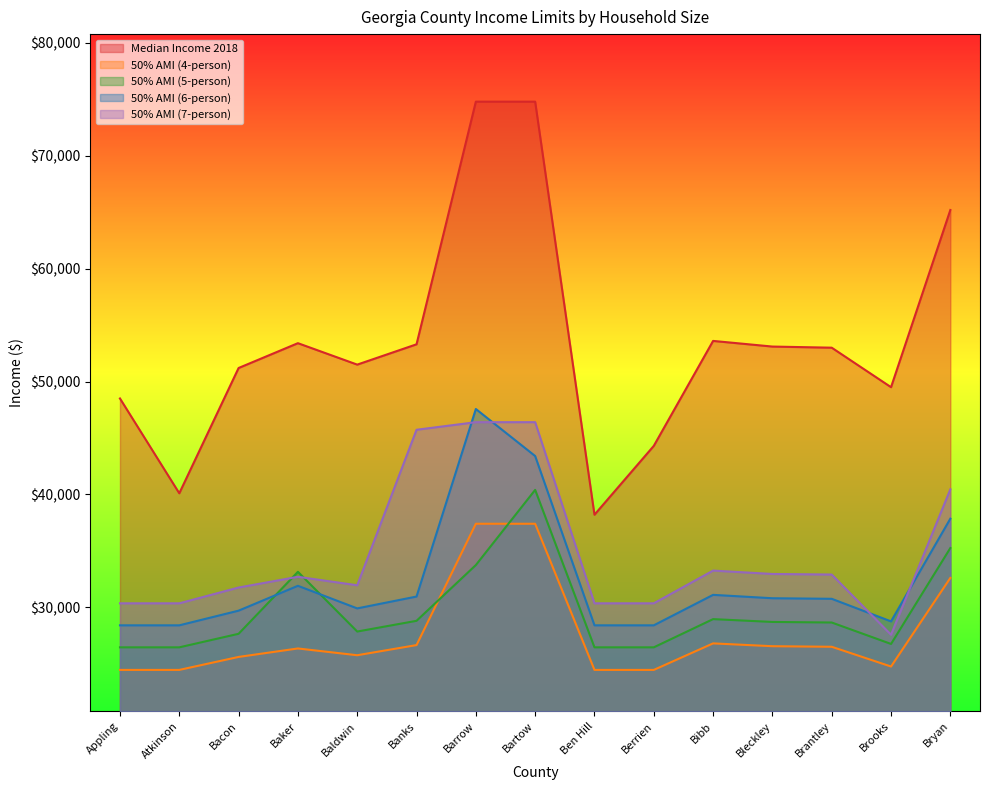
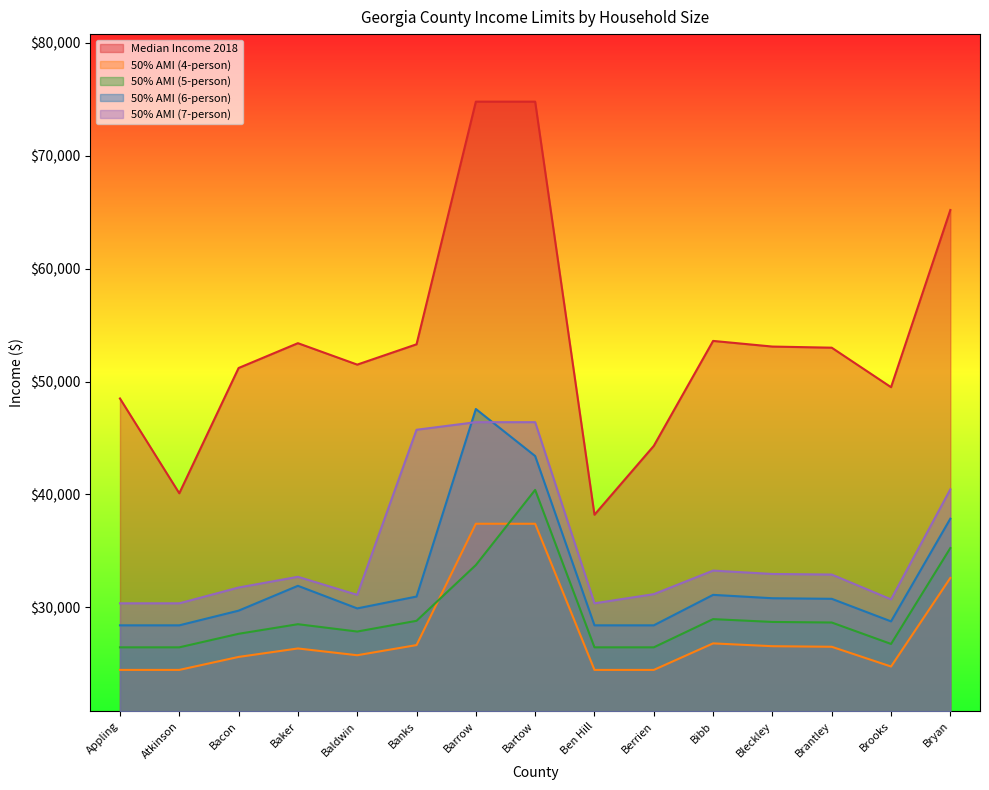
  {
    "50% AMI (5-person)": {
      "Appling": "$26,500",
      "Atkinson": "$26,500",
      "Bacon": "$27,700",
-     "Baker": "$33,100",
+     "Baker": "$28,500",
      "Baldwin": "$27,900",
      "Banks": "$28,800",
      "Barrow": "$33,700",
      "Bartow": "$40,400",
      "Ben Hill": "$26,500",
      "Berrien": "$26,500",
      "Bibb": "$29,000",
      "Bleckley": "$28,700",
      "Brantley": "$28,700",
      "Brooks": "$26,800",
      "Bryan": "$35,300"
    },
    "50% AMI (6-person)": {
      "Appling": "$28,400",
      "Atkinson": "$28,400",
      "Bacon": "$29,700",
      "Baker": "$31,900",
      "Baldwin": "$29,900",
      "Banks": "$31,000",
      "Barrow": "$47,600",
      "Bartow": "$43,400",
      "Ben Hill": "$28,400",
      "Berrien": "$28,400",
      "Bibb": "$31,100",
      "Bleckley": "$30,800",
      "Brantley": "$30,800",
      "Brooks": "$28,800",
      "Bryan": "$37,900"
    },
    "50% AMI (7-person)": {
      "Appling": "$30,400",
      "Atkinson": "$30,400",
      "Bacon": "$31,800",
      "Baker": "$32,700",
-     "Baldwin": "$32,000",
+     "Baldwin": "$31,100",
      "Banks": "$45,700",
      "Barrow": "$46,400",
      "Bartow": "$46,400",
      "Ben Hill": "$30,400",
-     "Berrien": "$30,400",
+     "Berrien": "$31,200",
      "Bibb": "$33,300",
      "Bleckley": "$33,000",
      "Brantley": "$32,900",
-     "Brooks": "$27,600",
+     "Brooks": "$30,700",
      "Bryan": "$40,500"
    }
  }
